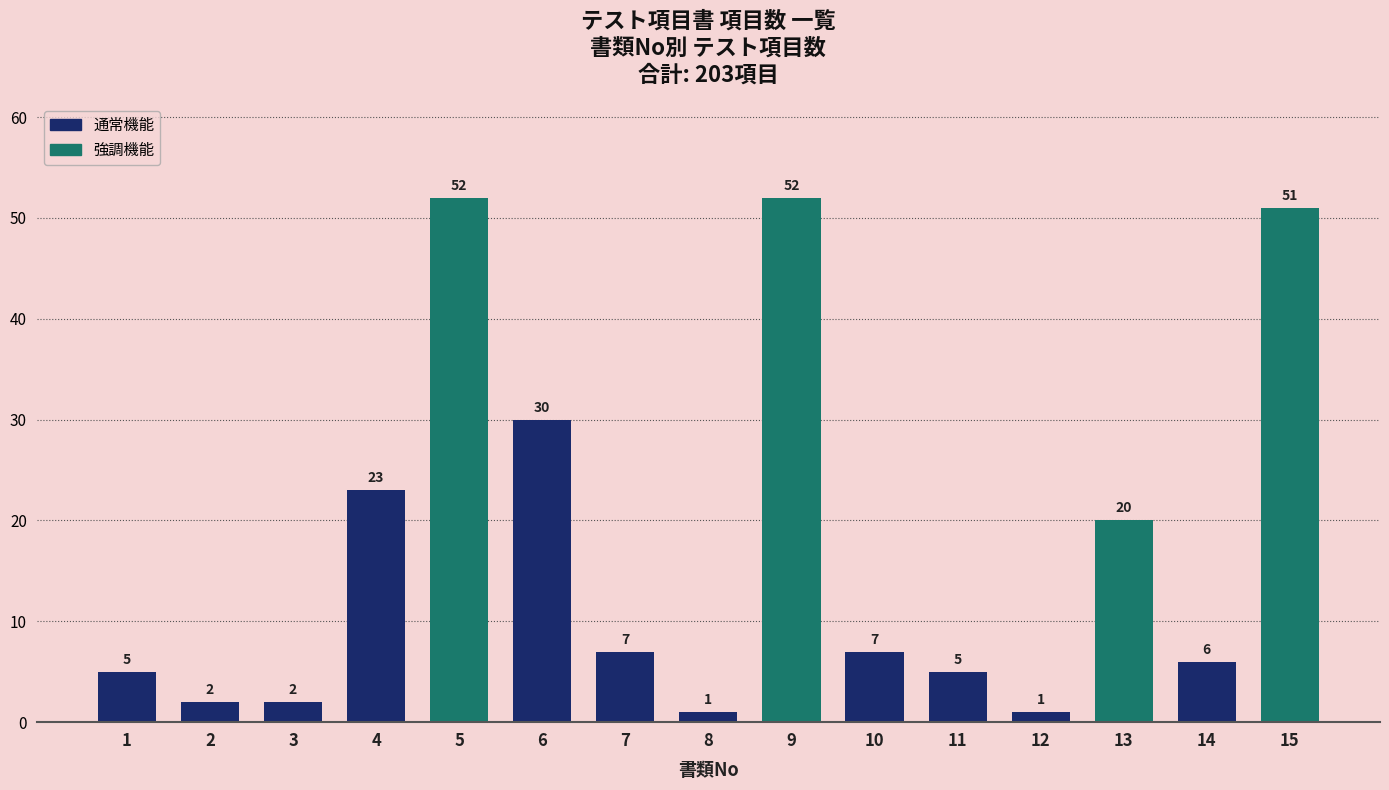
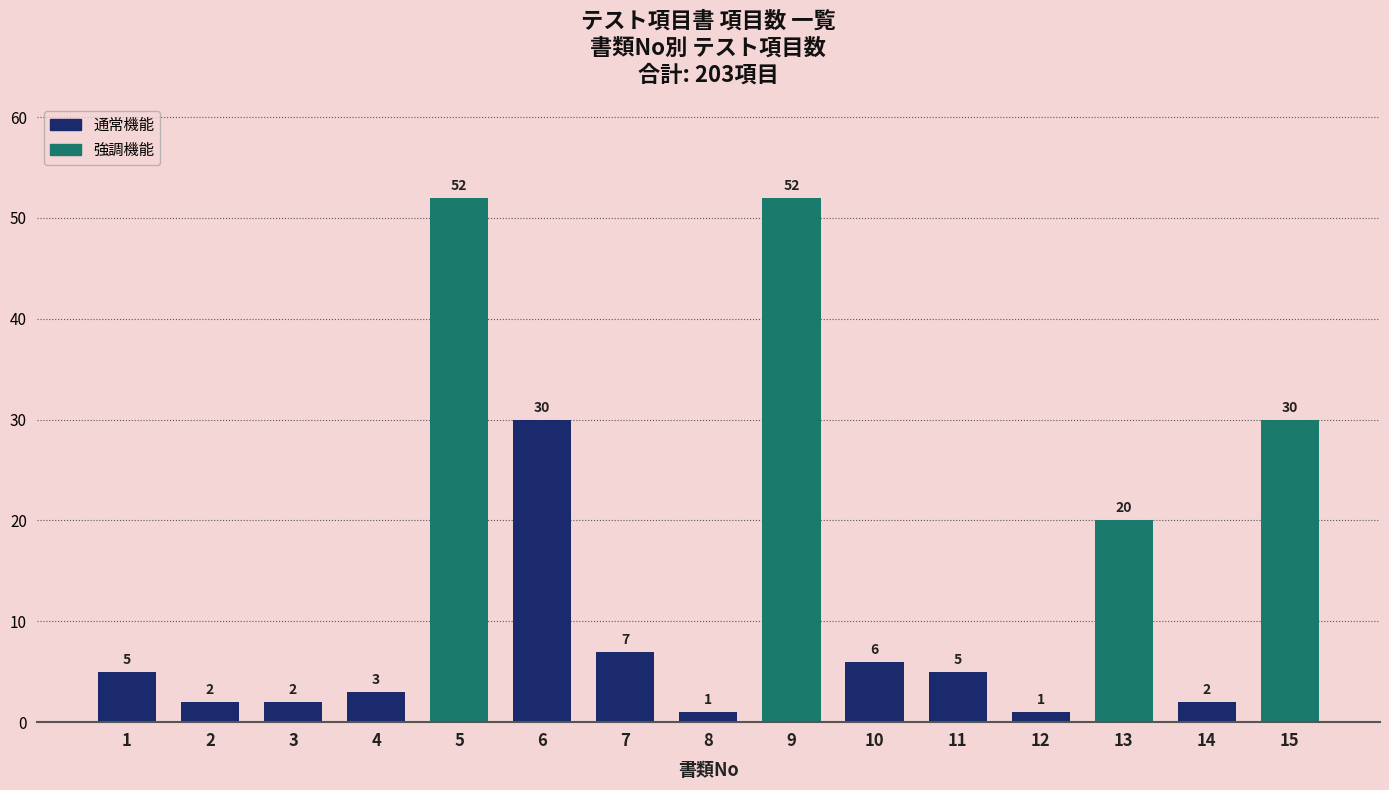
  {
    "1": 5,
    "2": 2,
    "3": 2,
-   "4": 23,
+   "4": 3,
    "5": 52,
    "6": 30,
    "7": 7,
    "8": 1,
    "9": 52,
-   "10": 7,
+   "10": 6,
    "11": 5,
    "12": 1,
    "13": 20,
-   "14": 6,
-   "15": 51
+   "14": 2,
+   "15": 30
  }
